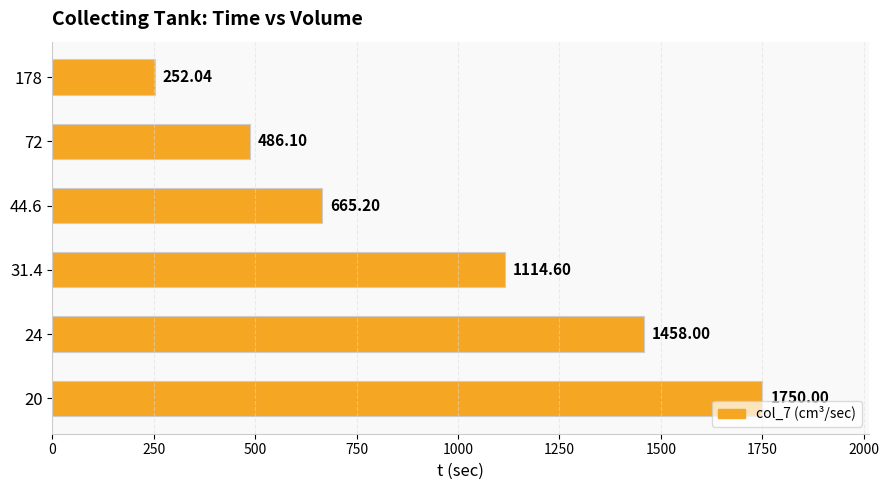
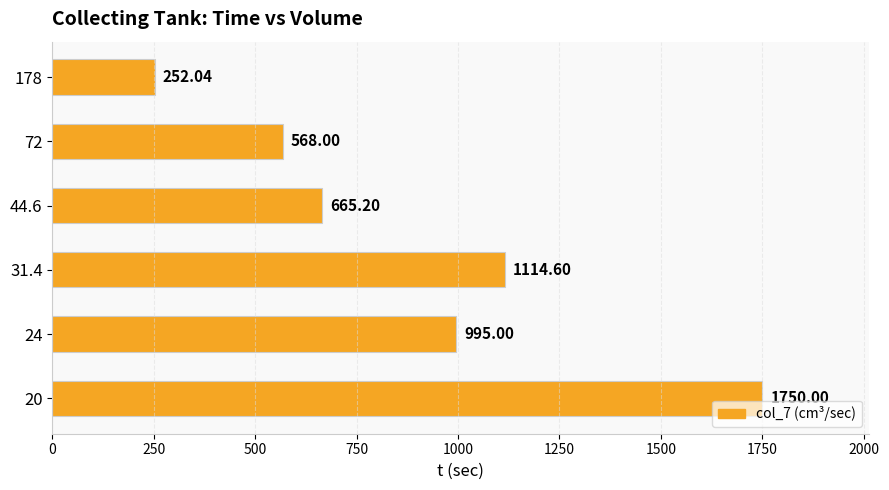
  {
    "178": 252.04,
-   "72": 486.10,
+   "72": 568.00,
    "44.6": 665.20,
    "31.4": 1114.60,
-   "24": 1458.00
+   "24": 995.00
  }
